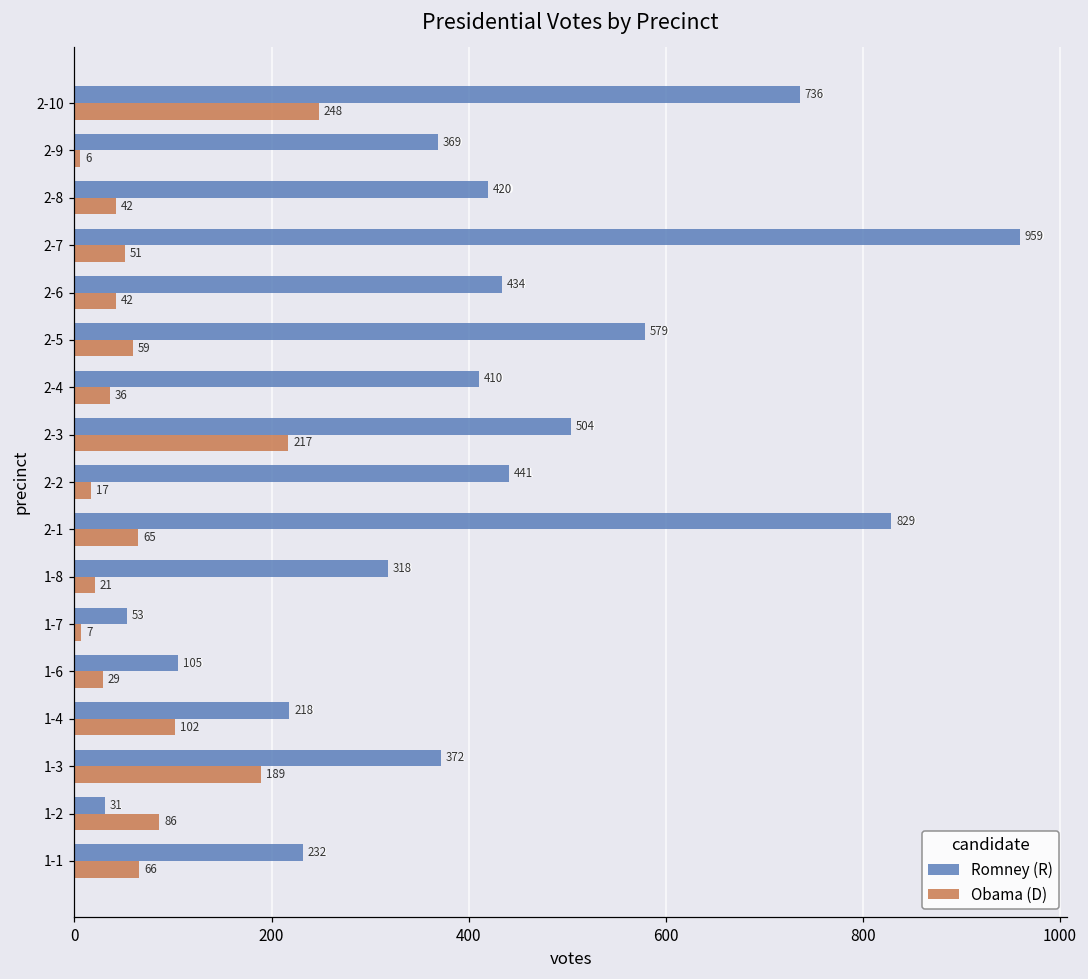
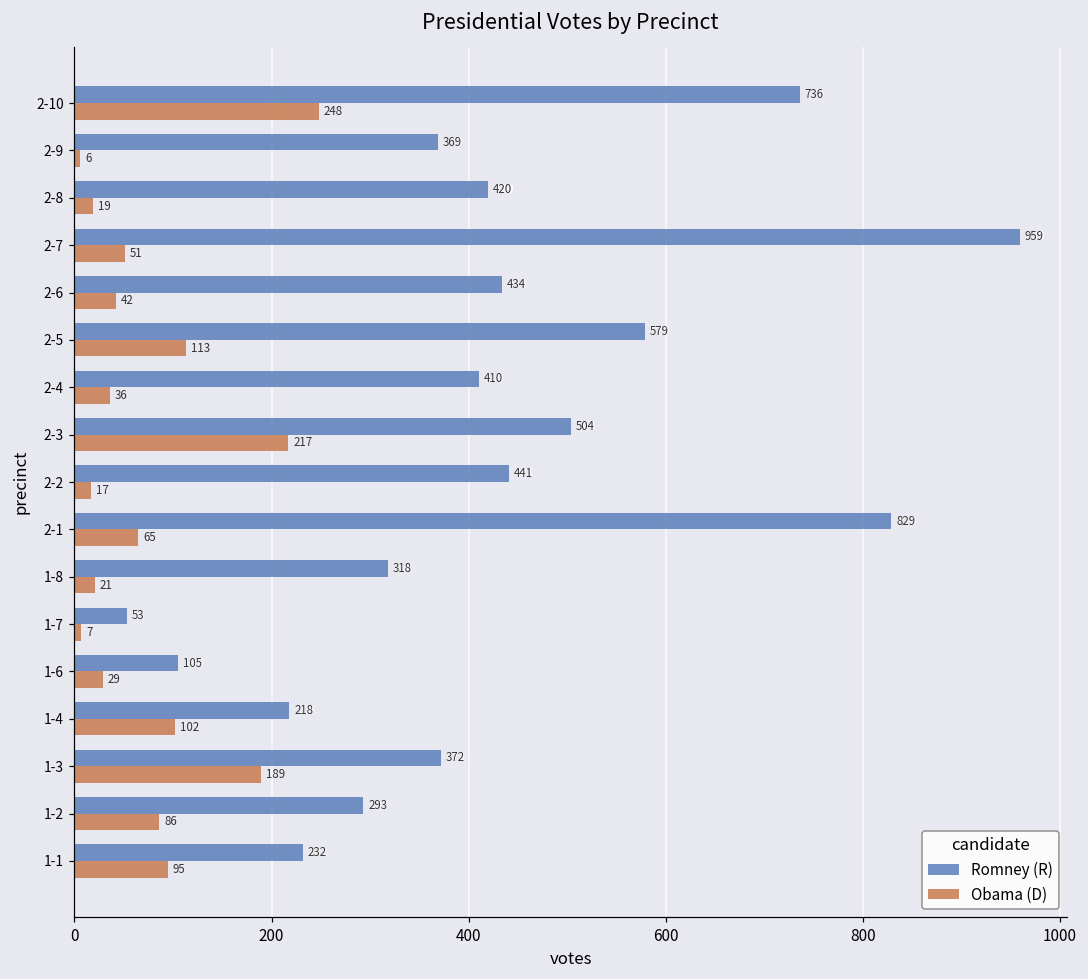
  {
    "Romney (R)": {
-     "1-2": 31
+     "1-2": 293
    },
    "Obama (D)": {
      "2-10": 248,
      "2-9": 6,
-     "2-8": 42,
+     "2-8": 19,
      "2-7": 51,
      "2-6": 42,
-     "2-5": 59,
+     "2-5": 113,
      "2-4": 36,
      "2-3": 217,
      "2-2": 17,
      "2-1": 65,
      "1-8": 21,
      "1-7": 7,
      "1-6": 29,
      "1-4": 102,
      "1-3": 189,
      "1-2": 86,
-     "1-1": 66
+     "1-1": 95
    }
  }
